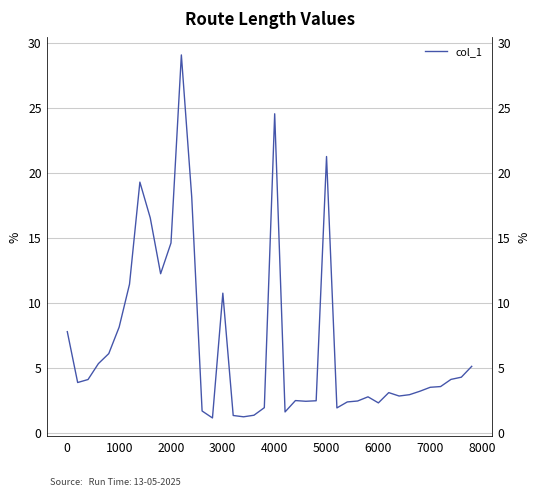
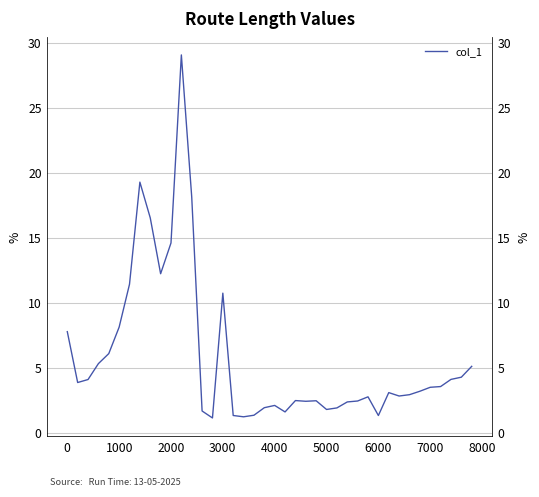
  {
    "0": 7.8,
    "1000": 8.1,
    "2000": 14.6,
    "3000": 10.7,
-   "4000": 24.5,
-   "5000": 21.2,
-   "6000": 2.3,
+   "4000": 2.1,
+   "5000": 1.8,
+   "6000": 1.3,
    "7000": 3.5
  }
